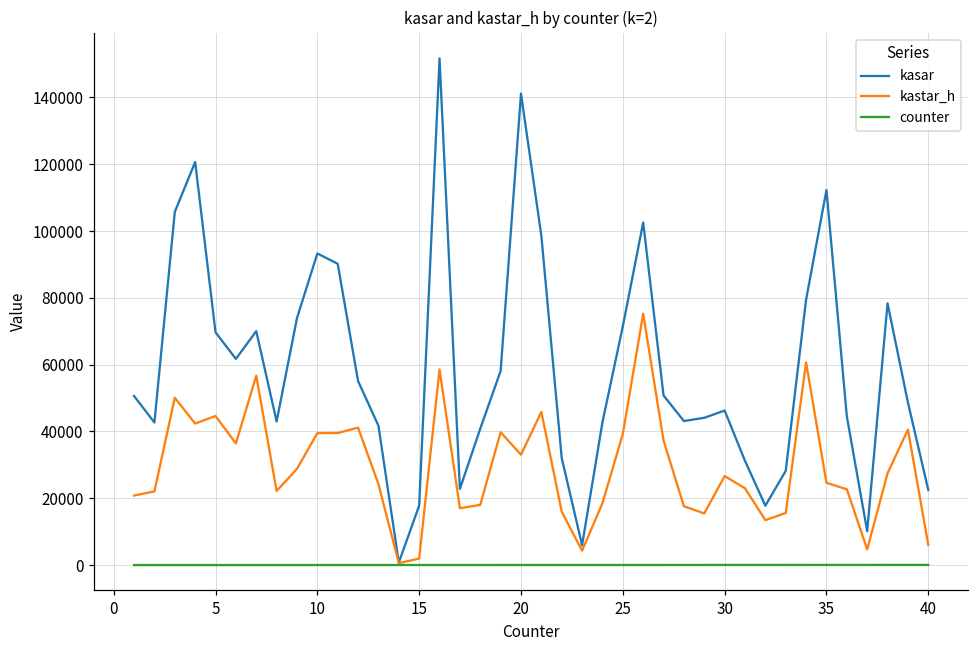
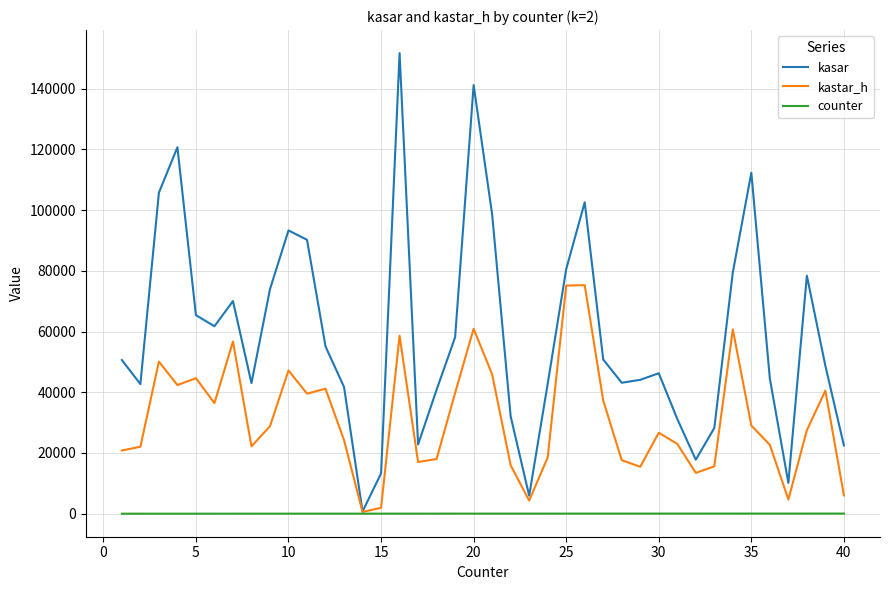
  {
    "kasar": {
-     "5": 70000,
+     "5": 65000,
      "10": 93000,
-     "15": 18000,
+     "15": 13000,
      "20": 141000,
-     "25": 71000,
+     "25": 81000,
      "30": 46000,
      "35": 112000,
      "40": 22000
    },
    "kastar_h": {
      "5": 45000,
-     "10": 40000,
+     "10": 47000,
      "15": 2000,
-     "20": 33000,
-     "25": 39000,
+     "20": 61000,
+     "25": 75000,
      "30": 27000,
-     "35": 25000,
+     "35": 29000,
      "40": 6000
    },
    "counter": {
      "5": 0,
      "10": 0,
      "15": 0,
      "20": 0,
      "25": 0,
      "30": 0,
      "35": 0,
      "40": 0
    }
  }
